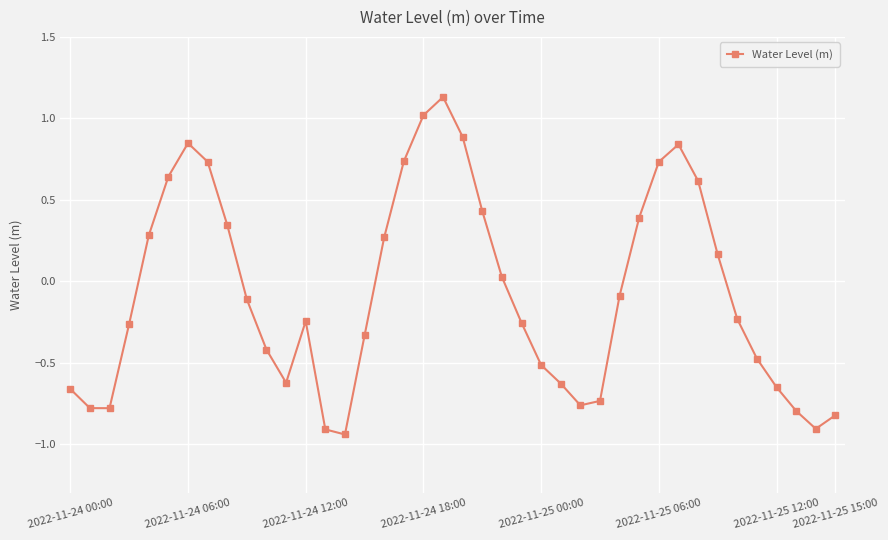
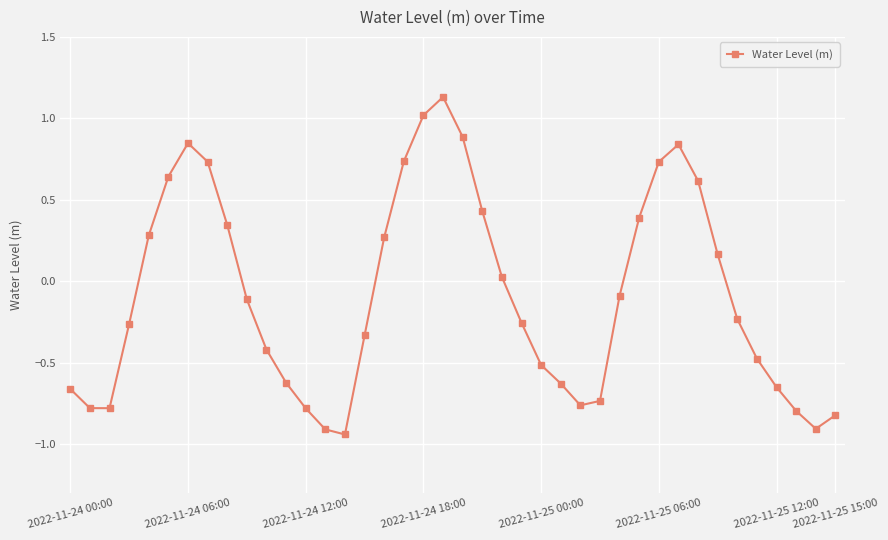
  {
    "2022-11-24 00:00": -0.66,
    "2022-11-24 06:00": 0.85,
-   "2022-11-24 12:00": -0.25,
+   "2022-11-24 12:00": -0.78,
    "2022-11-24 18:00": 1.02,
    "2022-11-25 00:00": -0.52,
    "2022-11-25 06:00": 0.73,
    "2022-11-25 12:00": -0.65,
    "2022-11-25 15:00": -0.82
  }
